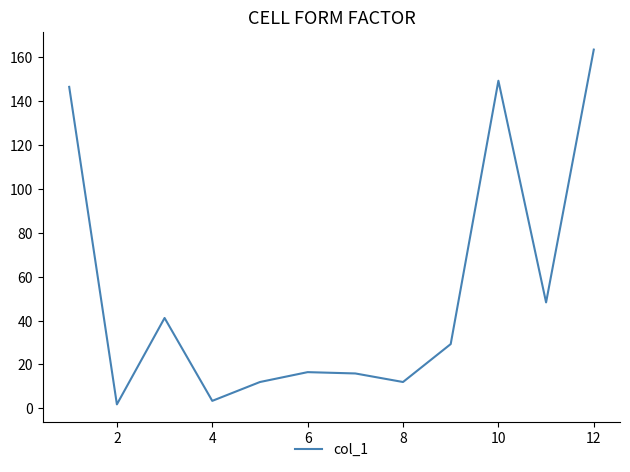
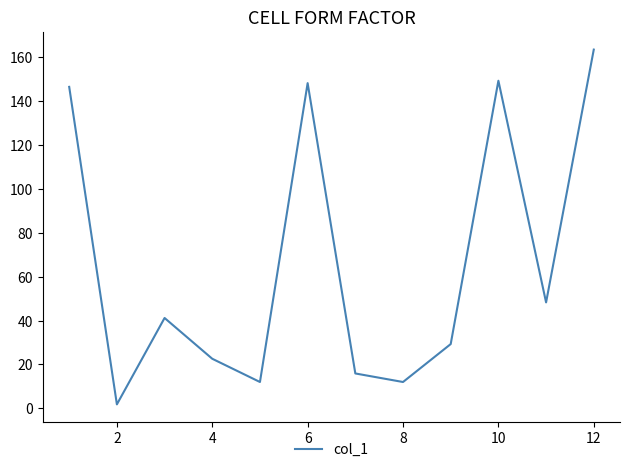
  {
    "2": 2,
-   "4": 3,
-   "6": 17,
+   "4": 23,
+   "6": 148,
    "8": 12,
    "10": 149,
    "12": 164
  }
